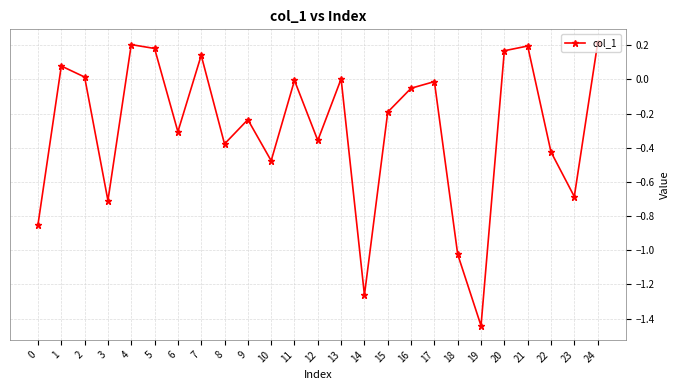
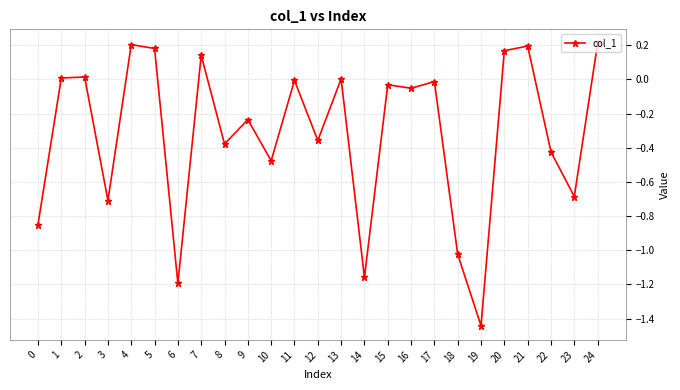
  {
    "0": -0.85,
-   "1": 0.08,
+   "1": 0.01,
    "2": 0.01,
    "3": -0.71,
    "4": 0.20,
    "5": 0.18,
-   "6": -0.31,
+   "6": -1.19,
    "7": 0.14,
    "8": -0.38,
    "9": -0.24,
    "10": -0.48,
    "11": -0.01,
    "12": -0.36,
    "13": 0.00,
-   "14": -1.26,
-   "15": -0.19,
+   "14": -1.16,
+   "15": -0.03,
    "16": -0.05,
    "17": -0.01,
    "18": -1.02,
    "19": -1.44,
    "20": 0.17,
    "21": 0.19,
    "22": -0.42,
    "23": -0.69
  }
